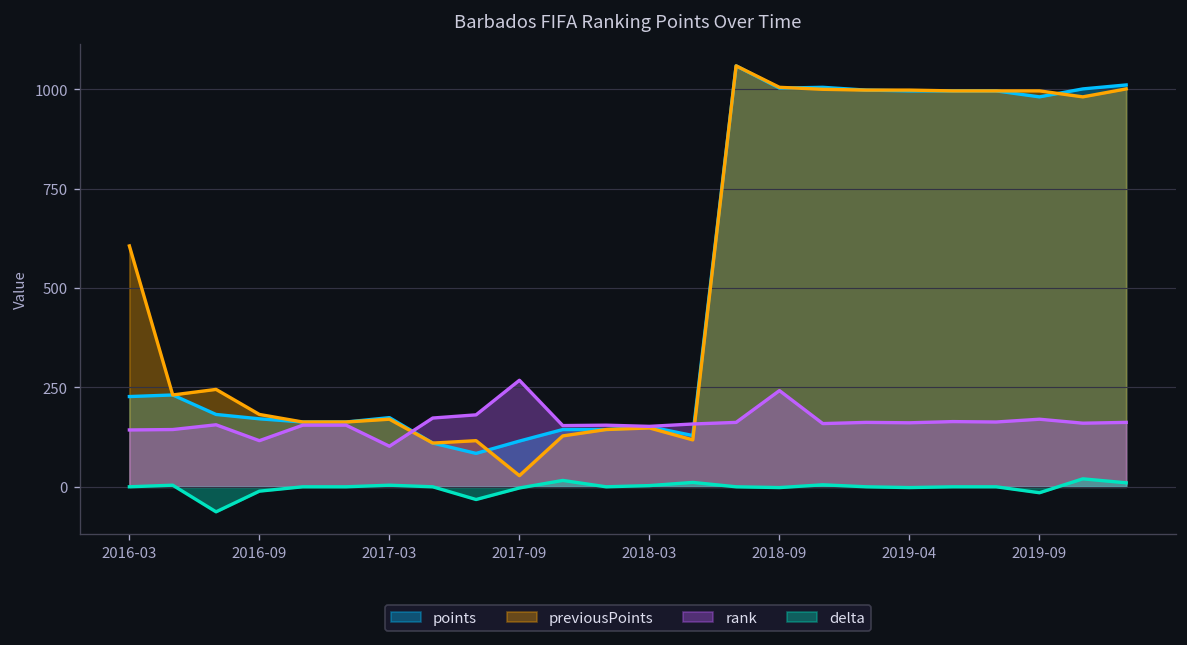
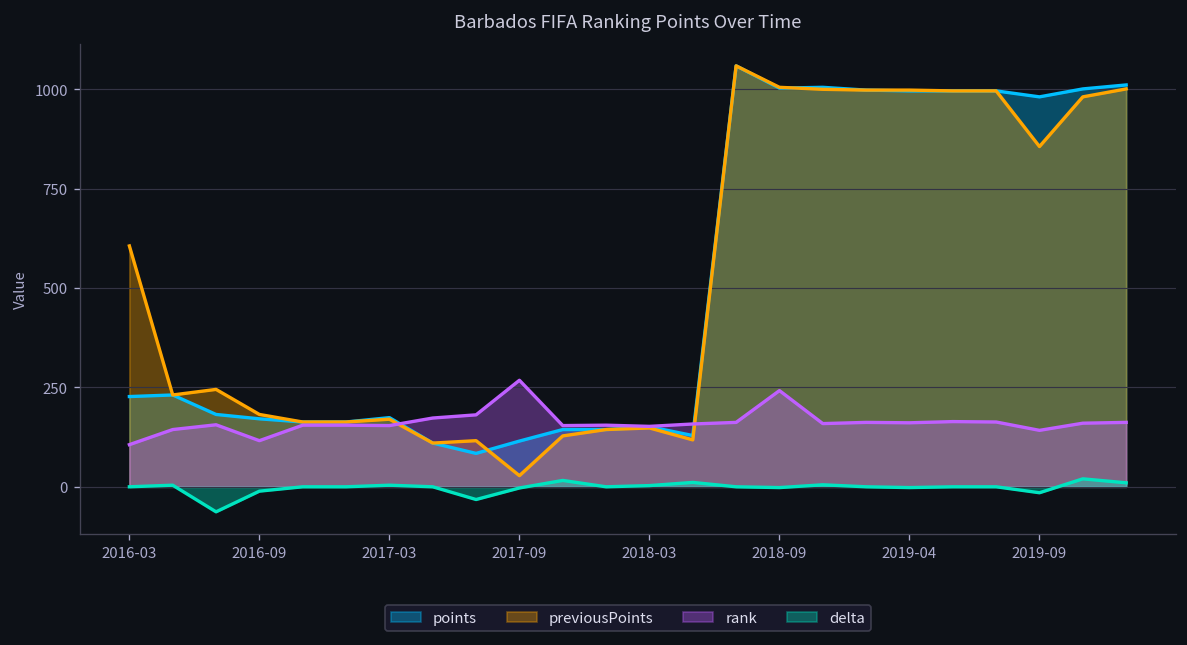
  {
    "previousPoints": {
      "2016-03": 610,
      "2016-09": 180,
      "2017-09": 30,
-     "2019-09": 1000
+     "2019-09": 860
    },
    "rank": {
-     "2016-03": 140,
+     "2016-03": 110,
      "2016-09": 120,
-     "2017-03": 100,
+     "2017-03": 150,
      "2017-09": 270,
      "2018-09": 240,
      "2019-04": 160,
-     "2019-09": 170
+     "2019-09": 140
    }
  }
